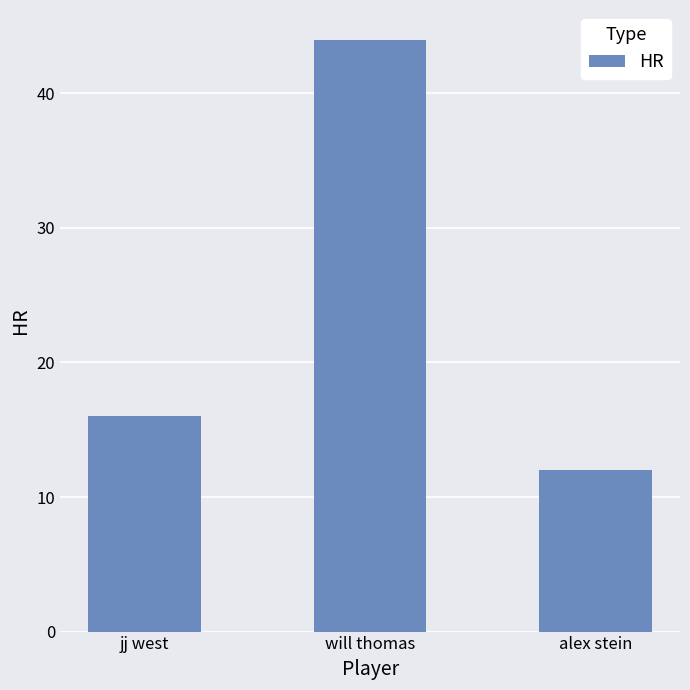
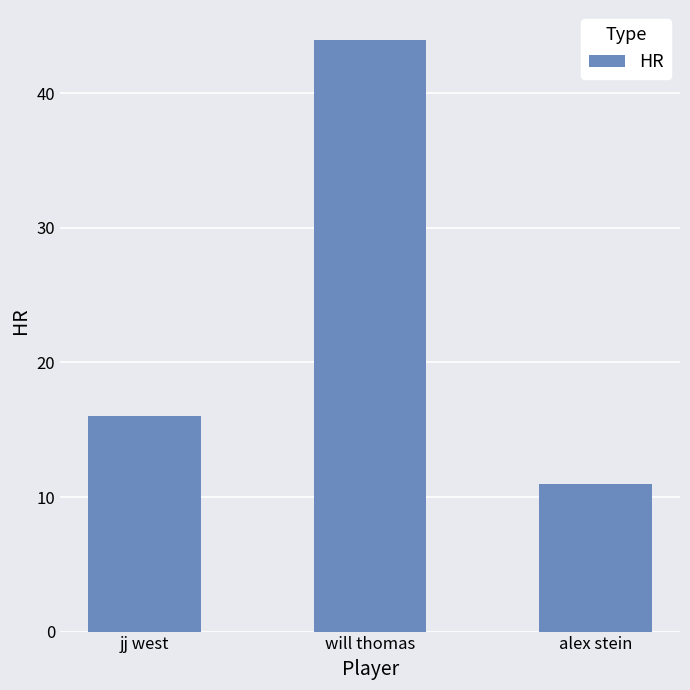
  {
    "jj west": 16,
    "will thomas": 44,
-   "alex stein": 12
+   "alex stein": 11
  }
